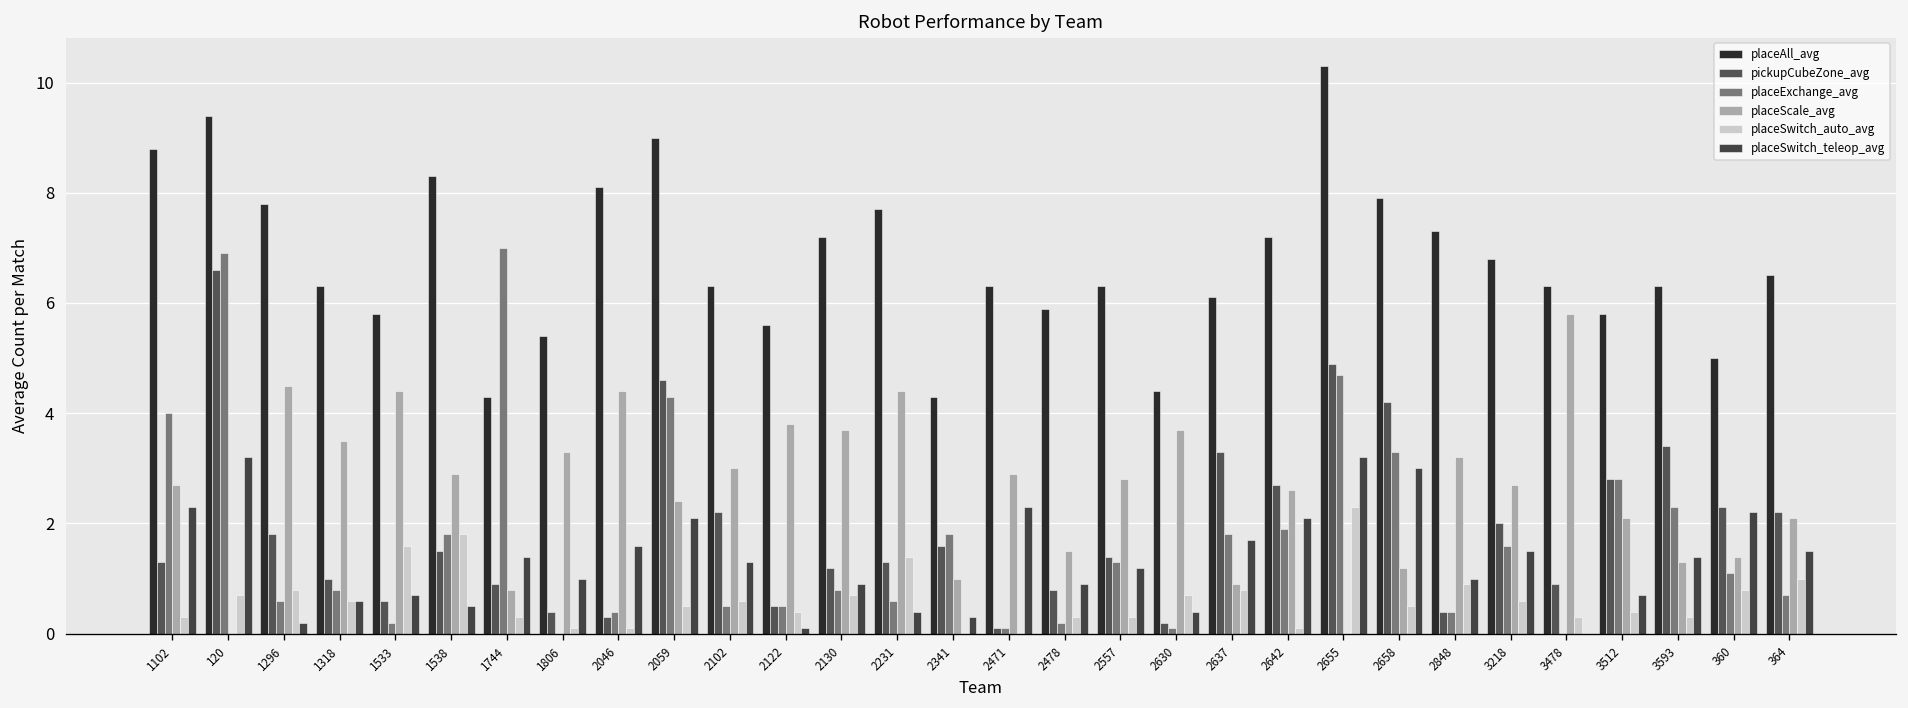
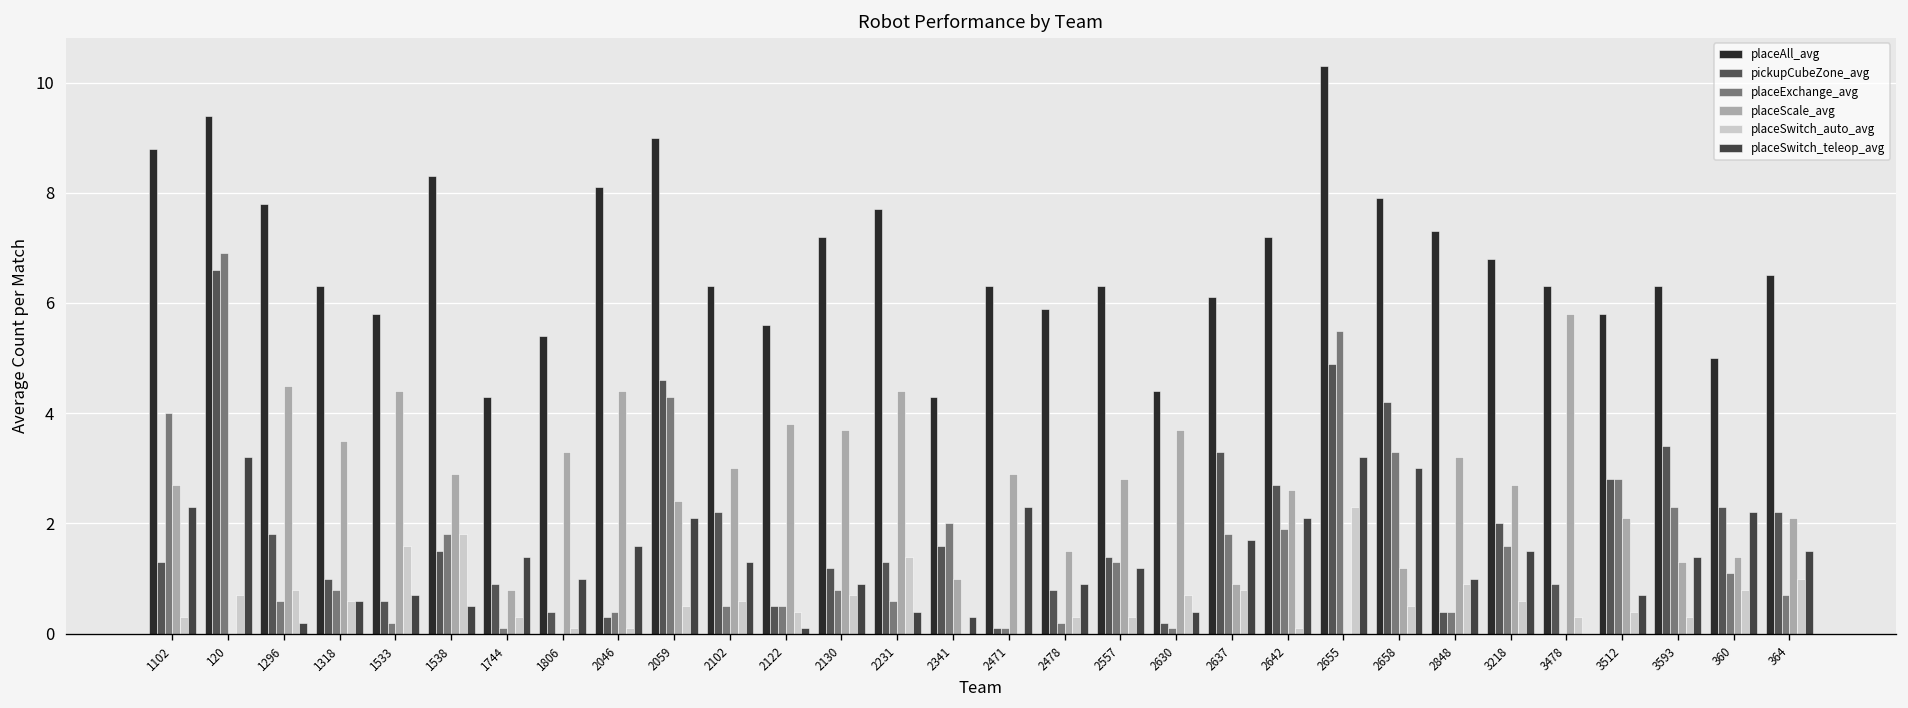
  {
    "placeExchange_avg": {
      "1102": 4.0,
      "120": 6.9,
      "1296": 0.6,
      "1318": 0.8,
      "1533": 0.2,
      "1538": 1.8,
-     "1744": 7.0,
+     "1744": 0.1,
      "1806": 0.0,
      "2046": 0.4,
      "2059": 4.3,
      "2102": 0.5,
      "2122": 0.5,
      "2130": 0.8,
      "2231": 0.6,
-     "2341": 1.8,
+     "2341": 2.0,
      "2471": 0.1,
      "2478": 0.2,
      "2557": 1.3,
      "2630": 0.1,
      "2637": 1.8,
      "2642": 1.9,
-     "2655": 4.7,
+     "2655": 5.5,
      "2658": 3.3,
      "2848": 0.4,
      "3218": 1.6,
      "3478": 0.0,
      "3512": 2.8,
      "3593": 2.3,
      "360": 1.1,
      "364": 0.7
    }
  }
